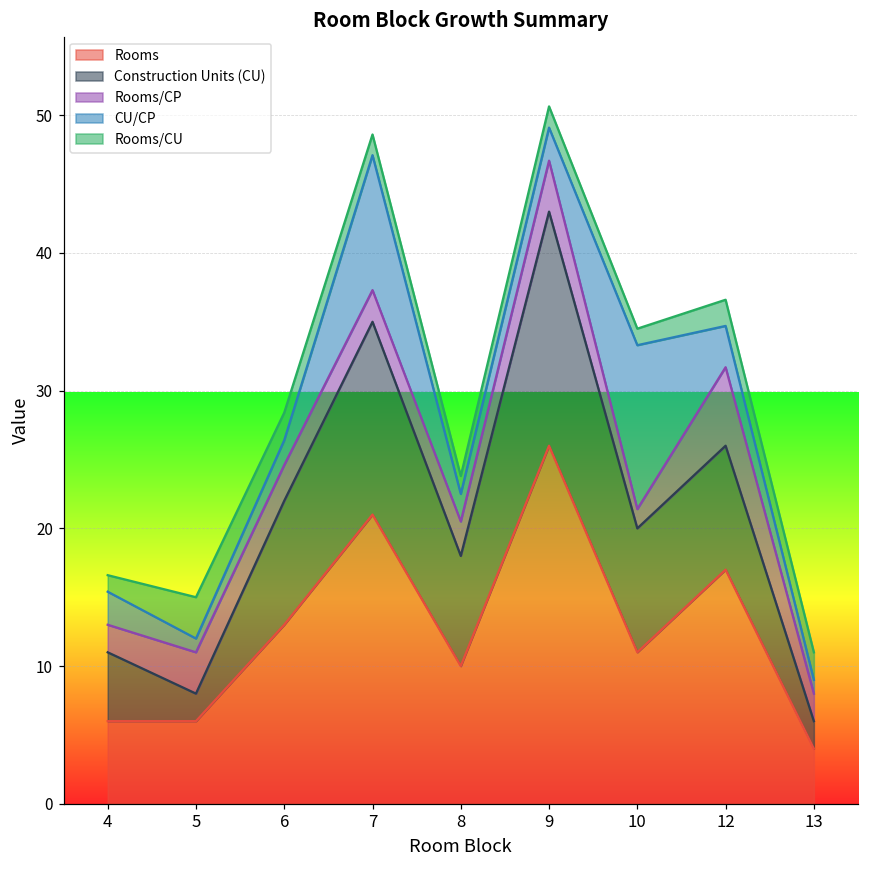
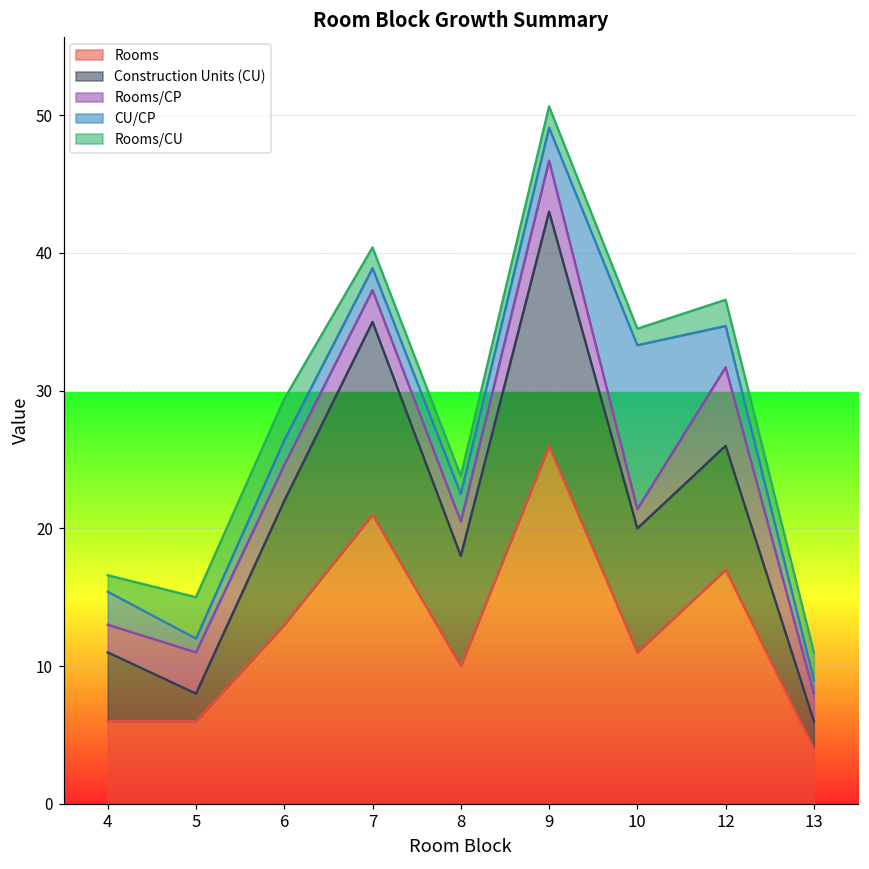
  {
    "Rooms": {
      "4": 6.0,
      "5": 6.0,
      "6": 13.0,
      "7": 21.0,
      "8": 10.0,
      "9": 26.0,
      "10": 11.0,
      "12": 17.0,
      "13": 4.0
    },
    "Construction Units (CU)": {
      "4": 5.0,
      "5": 2.0,
      "6": 9.0,
      "7": 14.0,
      "8": 8.0,
      "9": 17.0,
      "10": 9.0,
      "12": 9.0,
      "13": 2.0
    },
    "Rooms/CP": {
      "4": 2.0,
      "5": 3.0,
      "6": 2.6,
      "7": 2.3,
      "8": 2.5,
      "9": 3.7,
      "10": 1.4,
      "12": 5.7,
      "13": 2.0
    },
    "CU/CP": {
      "4": 2.4,
      "5": 1.0,
      "6": 1.8,
-     "7": 9.8,
+     "7": 1.6,
      "8": 2.0,
      "9": 2.4,
      "10": 11.9,
      "12": 3.0,
      "13": 1.0
    },
    "Rooms/CU": {
      "4": 1.2,
      "5": 3,
-     "6": 2,
+     "6": 3,
      "7": 1.5,
      "8": 1.3,
      "9": 1.5,
      "10": 1.2,
      "12": 2,
      "13": 2
    }
  }
